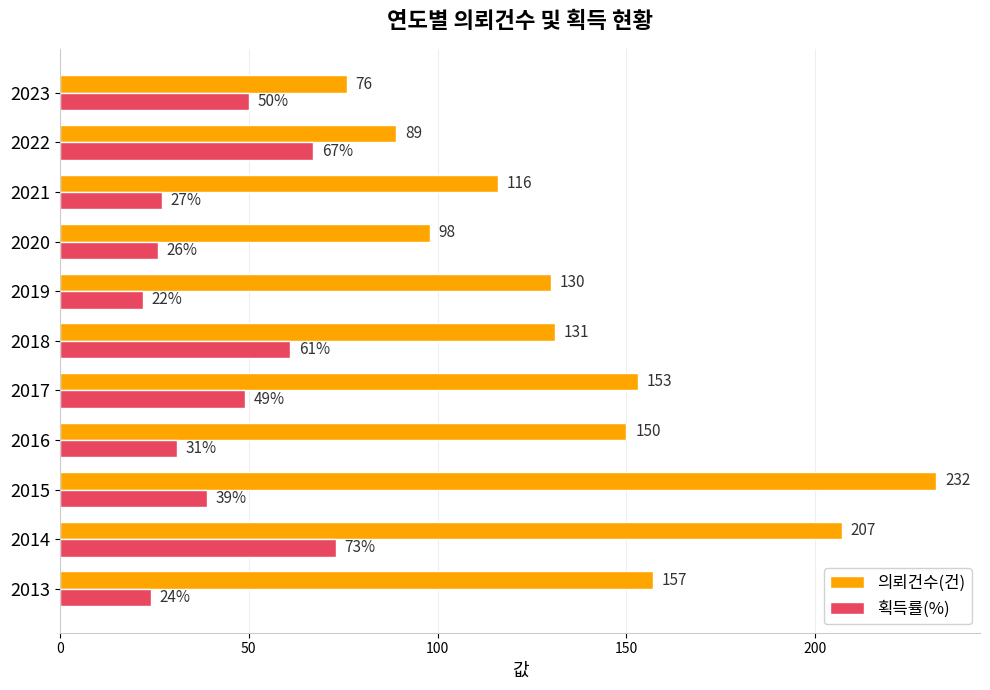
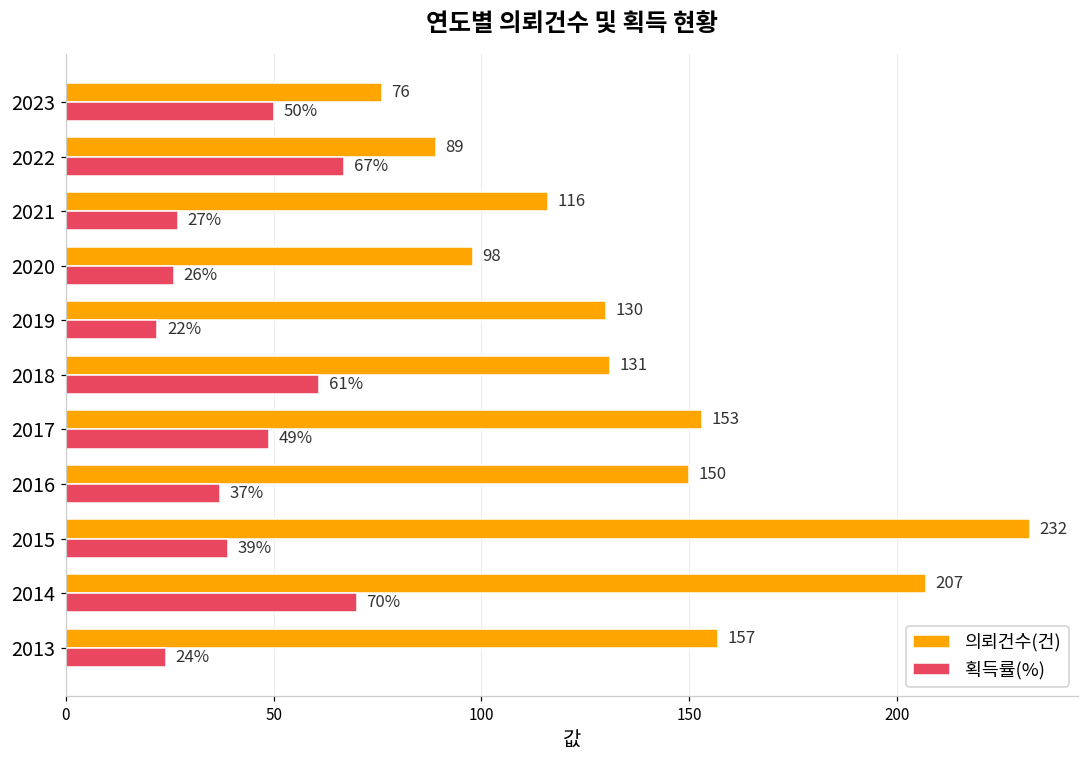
  {
    "의뢰건수(건)": {
      "2023": "76",
      "2022": "89",
      "2021": "116",
      "2020": "98",
      "2019": "130",
      "2018": "131",
      "2017": "153",
      "2016": "150",
      "2015": "232",
      "2014": "207",
      "2013": "157"
    },
    "획득률(%)": {
      "2023": "50%",
      "2022": "67%",
      "2021": "27%",
      "2020": "26%",
      "2019": "22%",
      "2018": "61%",
      "2017": "49%",
-     "2016": "31%",
+     "2016": "37%",
      "2015": "39%",
-     "2014": "73%",
+     "2014": "70%",
      "2013": "24%"
    }
  }
